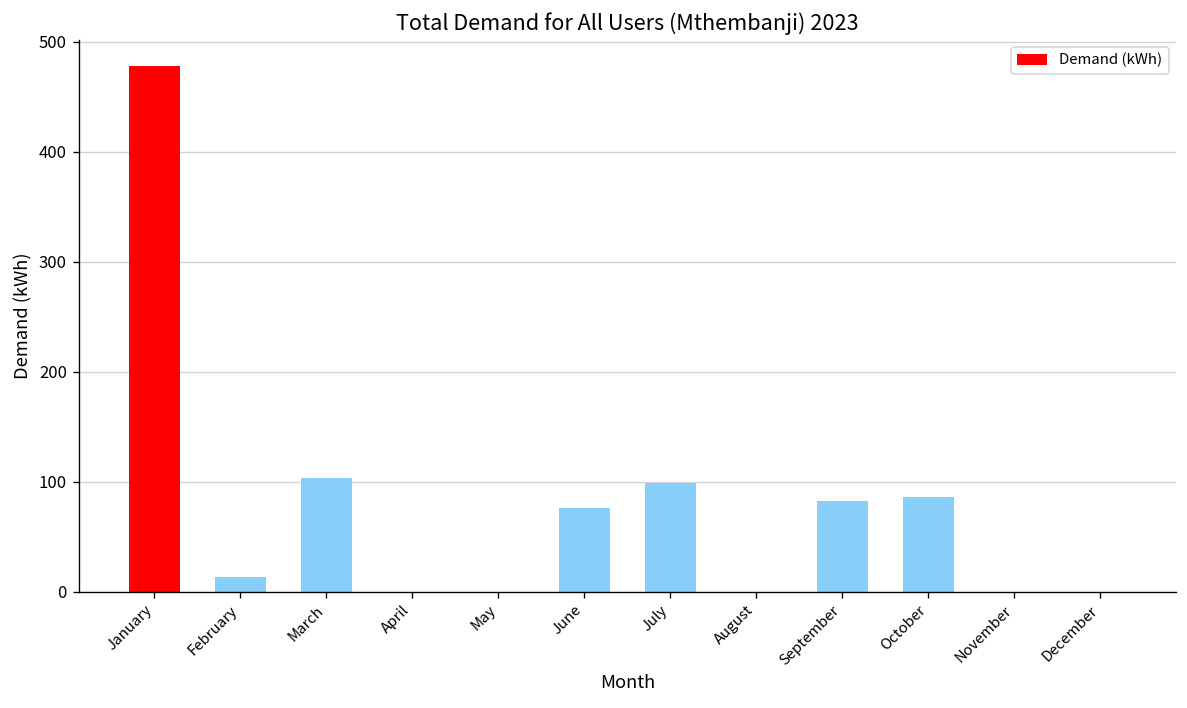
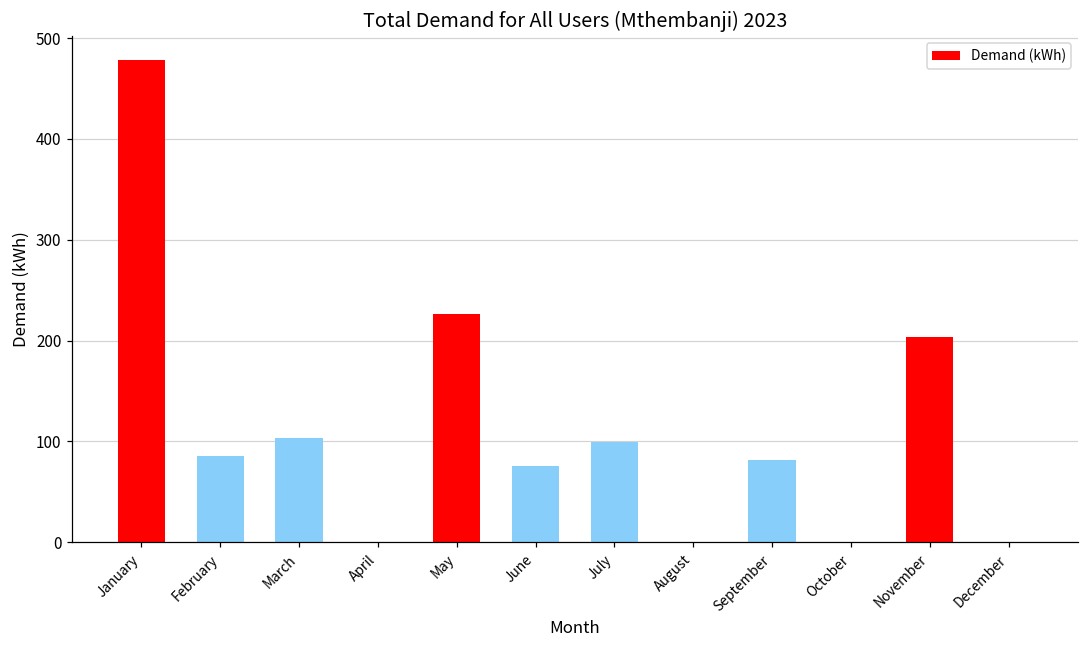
  {
    "January": 480,
-   "February": 10,
+   "February": 90,
    "March": 100,
    "April": 0,
-   "May": 0,
+   "May": 230,
    "June": 80,
    "July": 100,
    "August": 0,
    "September": 80,
-   "October": 90,
-   "November": 0,
+   "October": 0,
+   "November": 200,
    "December": 0
  }
